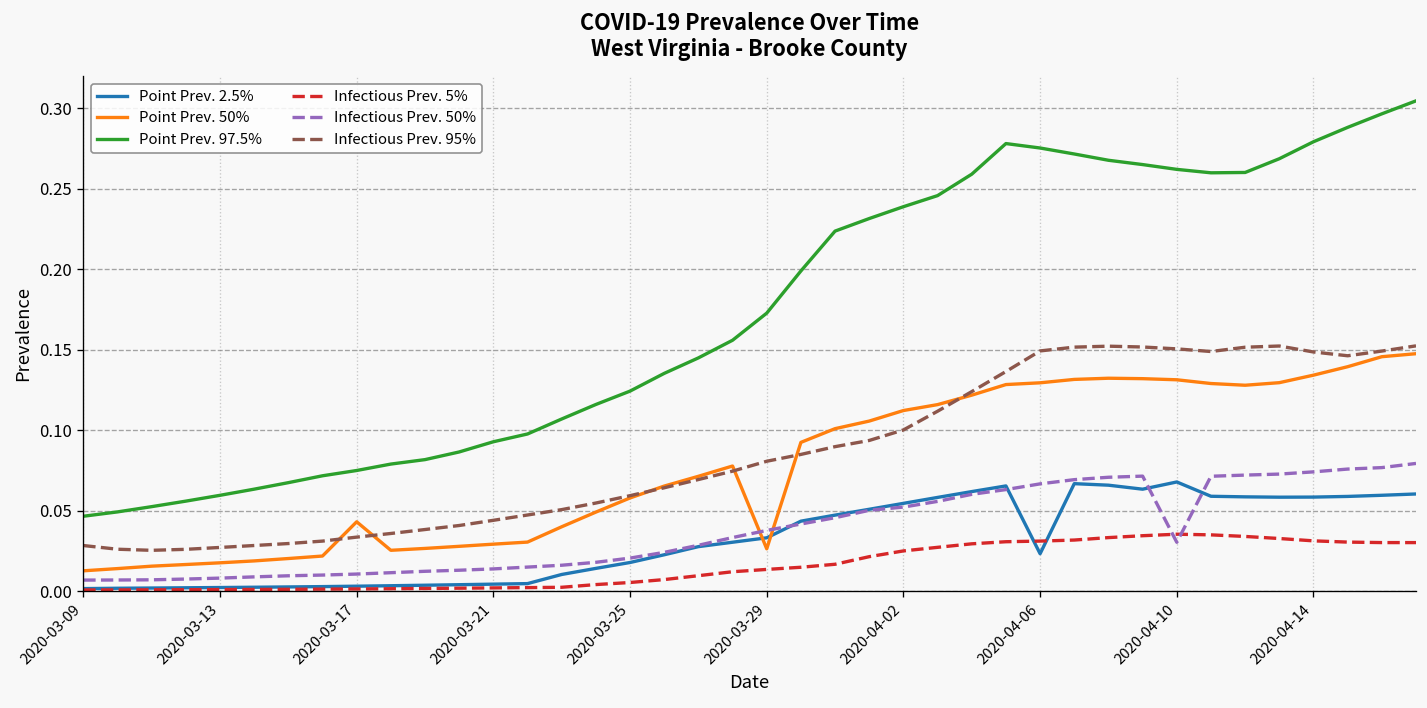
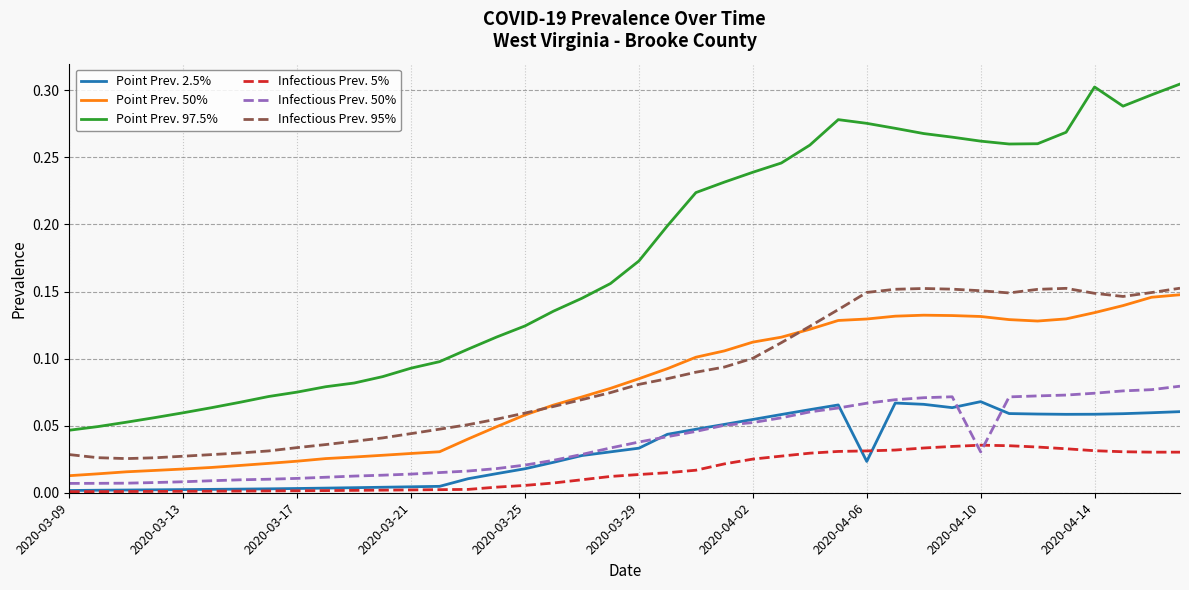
  {
    "Point Prev. 2.5%": {
      "2020-03-21": 0.004,
      "2020-03-25": 0.018,
      "2020-03-29": 0.033,
      "2020-04-02": 0.055,
      "2020-04-06": 0.023,
      "2020-04-10": 0.068,
      "2020-04-14": 0.059
    },
    "Point Prev. 50%": {
      "2020-03-09": 0.013,
      "2020-03-13": 0.018,
-     "2020-03-17": 0.043,
+     "2020-03-17": 0.024,
      "2020-03-21": 0.029,
-     "2020-03-29": 0.026,
+     "2020-03-29": 0.085,
      "2020-04-02": 0.112,
      "2020-04-06": 0.130,
      "2020-04-10": 0.131,
      "2020-04-14": 0.134
    },
    "Point Prev. 97.5%": {
      "2020-03-09": 0.047,
      "2020-03-13": 0.060,
      "2020-03-17": 0.075,
      "2020-03-21": 0.093,
      "2020-03-25": 0.124,
      "2020-03-29": 0.173,
      "2020-04-02": 0.239,
      "2020-04-06": 0.275,
      "2020-04-10": 0.262,
-     "2020-04-14": 0.279
+     "2020-04-14": 0.302
    },
    "Infectious Prev. 5%": {
      "2020-03-21": 0.002,
      "2020-03-25": 0.005,
      "2020-03-29": 0.014,
      "2020-04-02": 0.025,
      "2020-04-06": 0.031,
      "2020-04-10": 0.035,
      "2020-04-14": 0.031
    },
    "Infectious Prev. 50%": {
      "2020-03-09": 0.007,
      "2020-03-13": 0.008,
      "2020-03-17": 0.011,
      "2020-03-21": 0.014,
      "2020-03-25": 0.021,
      "2020-03-29": 0.038,
      "2020-04-02": 0.052,
      "2020-04-06": 0.067,
      "2020-04-10": 0.030,
      "2020-04-14": 0.074
    },
    "Infectious Prev. 95%": {
      "2020-03-09": 0.028,
      "2020-03-13": 0.027,
      "2020-03-17": 0.034,
      "2020-03-21": 0.044,
      "2020-03-29": 0.081,
      "2020-04-02": 0.100,
      "2020-04-06": 0.149,
      "2020-04-10": 0.151,
      "2020-04-14": 0.149
    }
  }
